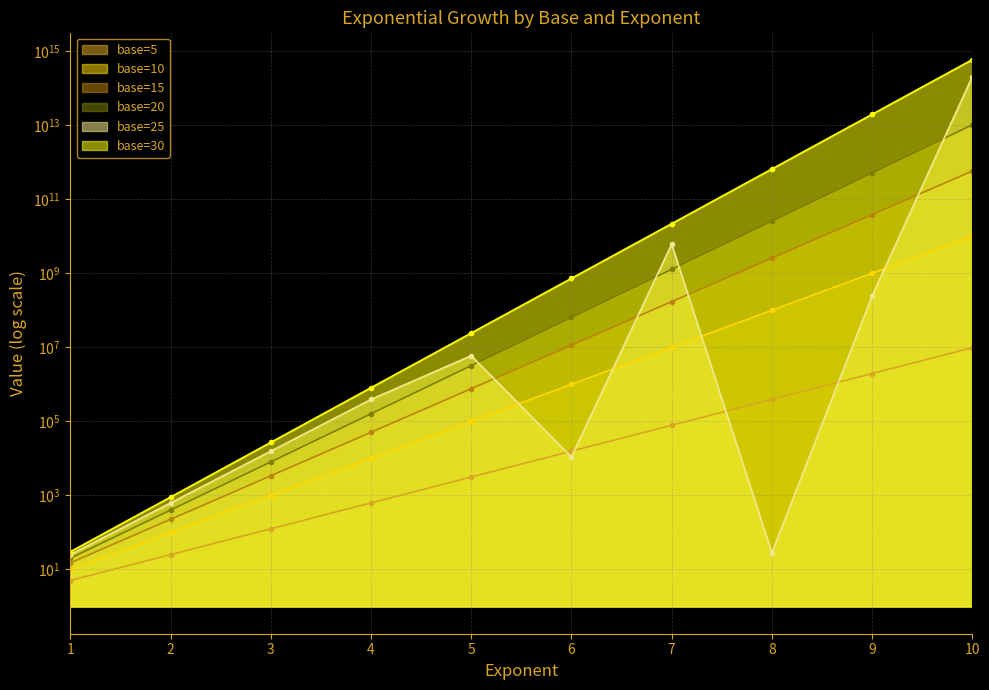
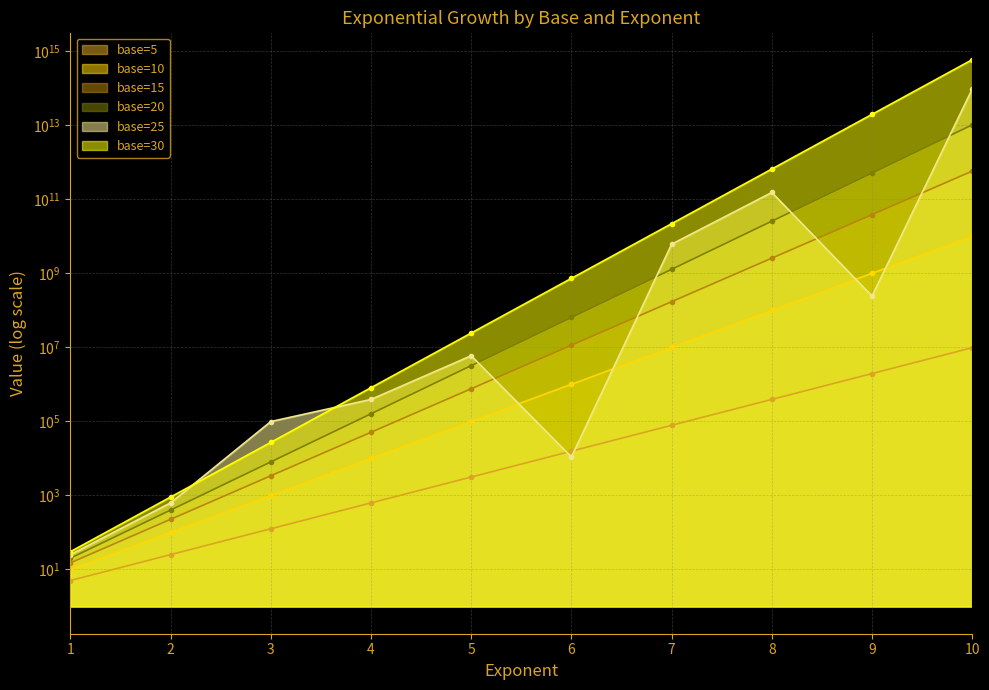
  {
    "base=25": {
      "1": 30,
      "2": 600,
-     "3": 16000,
+     "3": 100000,
      "4": 400000,
      "5": 6000000,
      "6": 11000,
      "7": 6000000000,
-     "8": 30,
+     "8": 150000000000,
      "9": 200000000,
-     "10": 200000000000000
+     "10": 100000000000000
    }
  }
